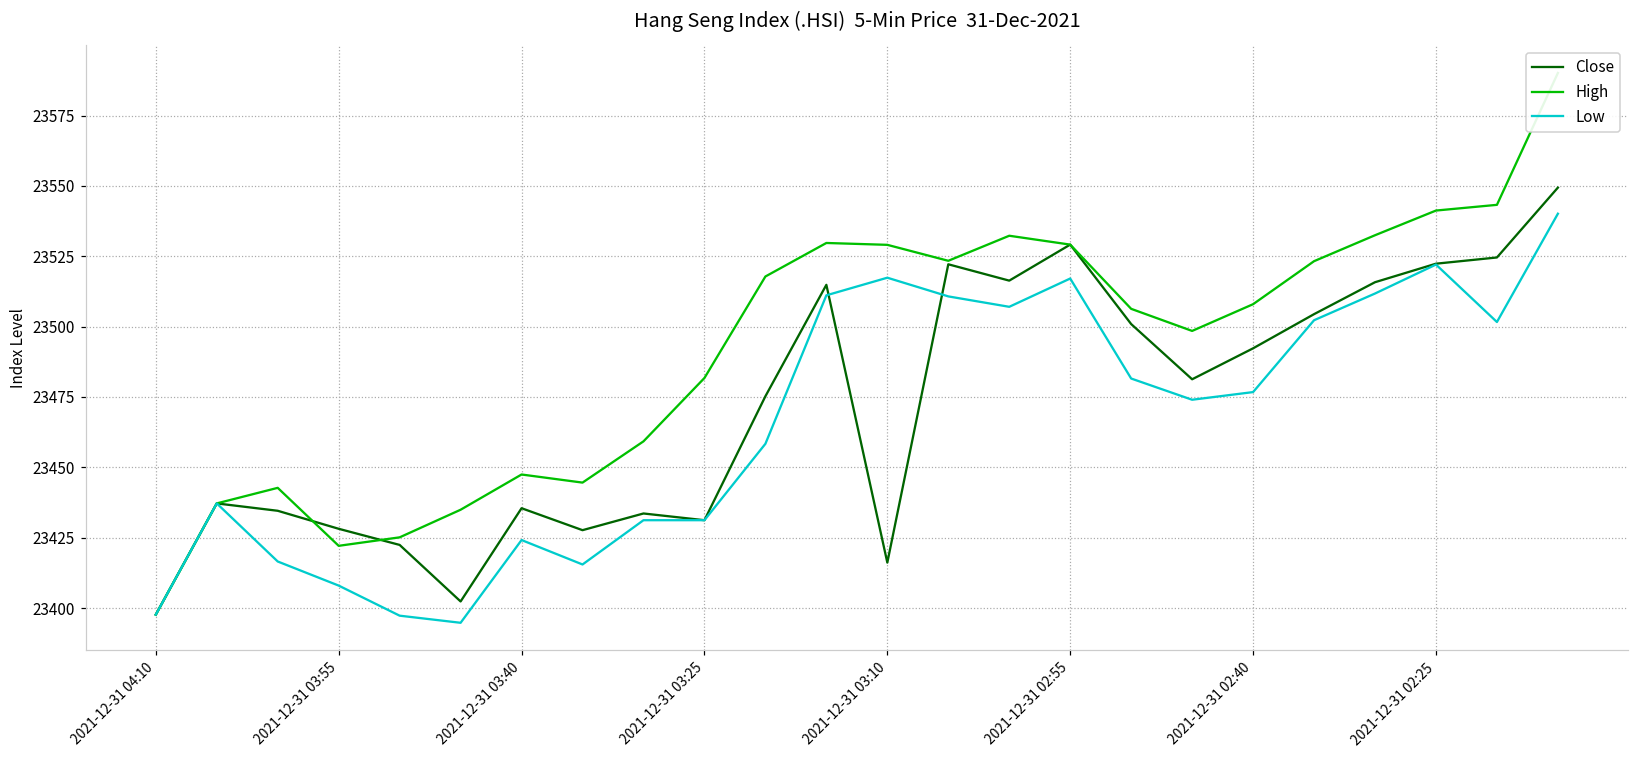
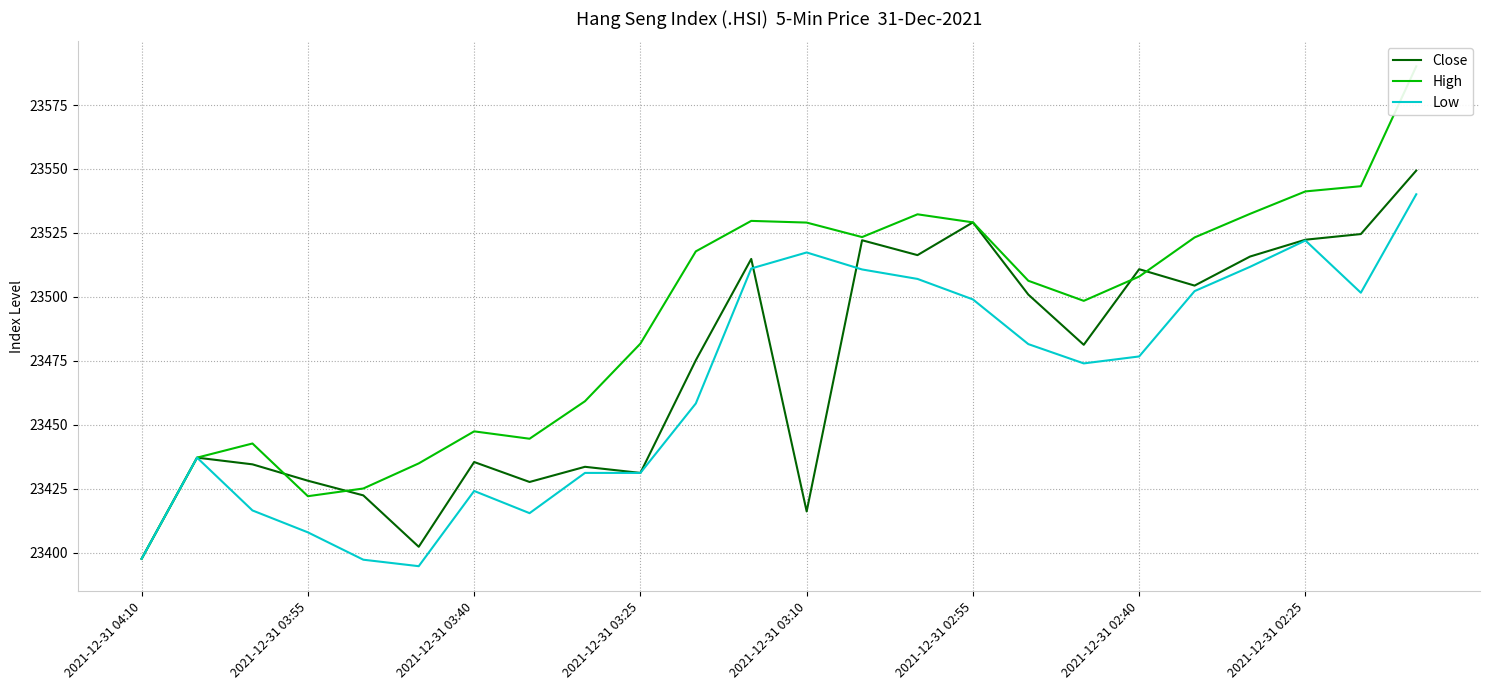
  {
    "Close": {
      "2021-12-31 03:55": 23428,
      "2021-12-31 03:40": 23435,
      "2021-12-31 03:10": 23416,
-     "2021-12-31 02:40": 23492
+     "2021-12-31 02:40": 23511
    },
    "High": {
      "2021-12-31 03:55": 23422,
      "2021-12-31 03:40": 23447,
      "2021-12-31 03:25": 23482,
      "2021-12-31 03:10": 23529,
      "2021-12-31 02:40": 23508,
      "2021-12-31 02:25": 23541
    },
    "Low": {
      "2021-12-31 03:55": 23408,
      "2021-12-31 03:40": 23424,
      "2021-12-31 03:10": 23517,
-     "2021-12-31 02:55": 23517,
+     "2021-12-31 02:55": 23499,
      "2021-12-31 02:40": 23477
    }
  }
